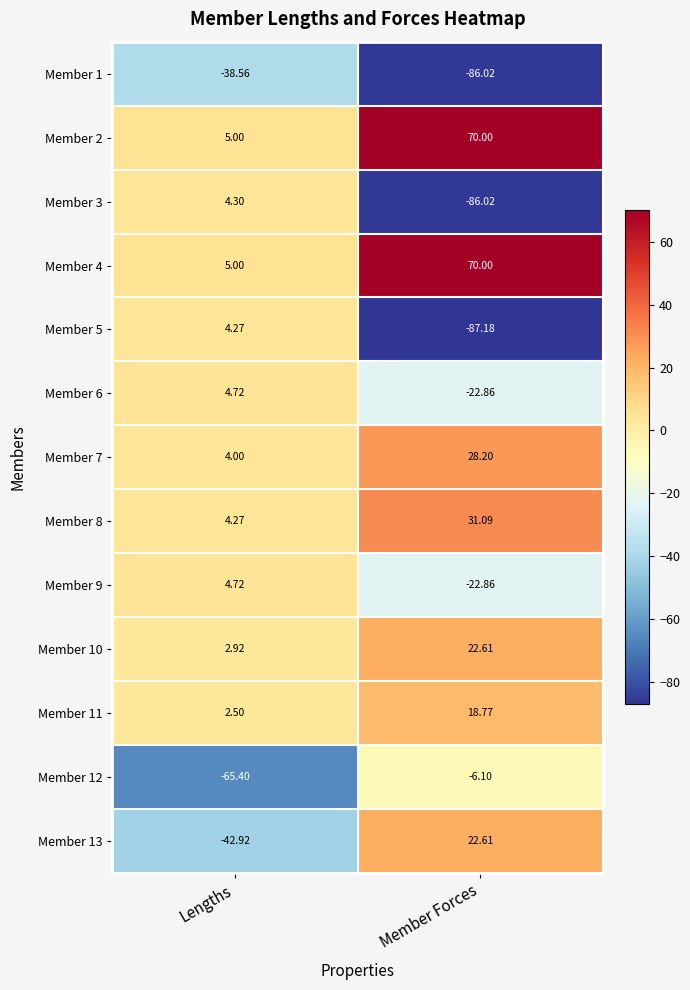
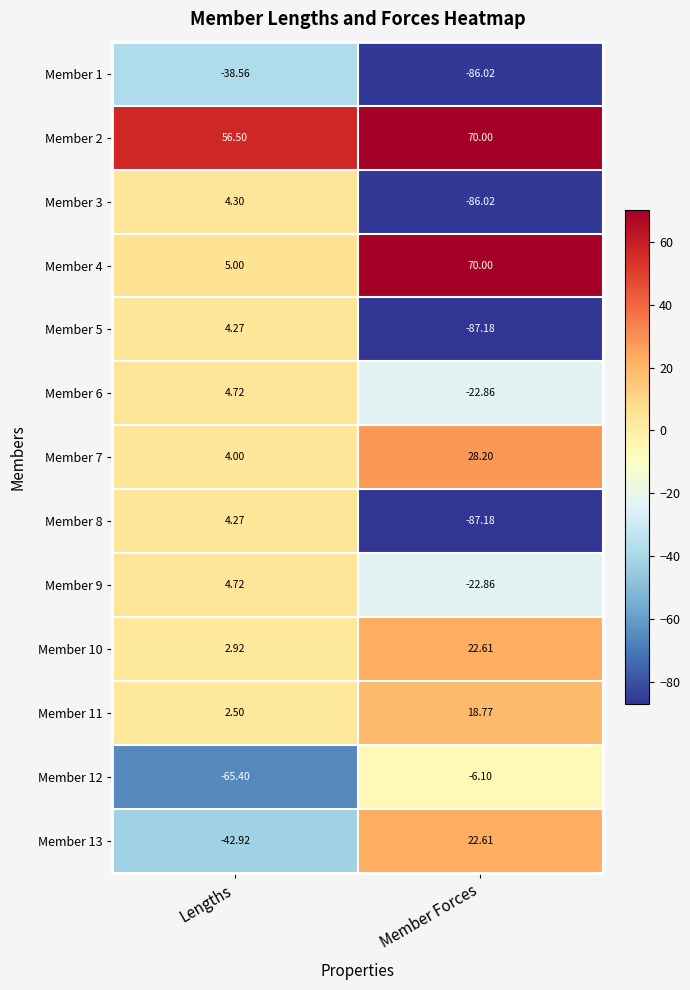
  {
    "Member 1": {
      "Lengths": -38.56,
      "Member Forces": -86.02
    },
    "Member 2": {
-     "Lengths": 5.00,
+     "Lengths": 56.50,
      "Member Forces": 70.00
    },
    "Member 3": {
      "Lengths": 4.30,
      "Member Forces": -86.02
    },
    "Member 4": {
      "Lengths": 5.00,
      "Member Forces": 70.00
    },
    "Member 5": {
      "Lengths": 4.27,
      "Member Forces": -87.18
    },
    "Member 6": {
      "Lengths": 4.72,
      "Member Forces": -22.86
    },
    "Member 7": {
      "Lengths": 4.00,
      "Member Forces": 28.20
    },
    "Member 8": {
      "Lengths": 4.27,
-     "Member Forces": 31.09
+     "Member Forces": -87.18
    },
    "Member 9": {
      "Lengths": 4.72,
      "Member Forces": -22.86
    },
    "Member 10": {
      "Lengths": 2.92,
      "Member Forces": 22.61
    },
    "Member 11": {
      "Lengths": 2.50,
      "Member Forces": 18.77
    },
    "Member 12": {
      "Lengths": -65.40,
      "Member Forces": -6.10
    },
    "Member 13": {
      "Lengths": -42.92,
      "Member Forces": 22.61
    }
  }
